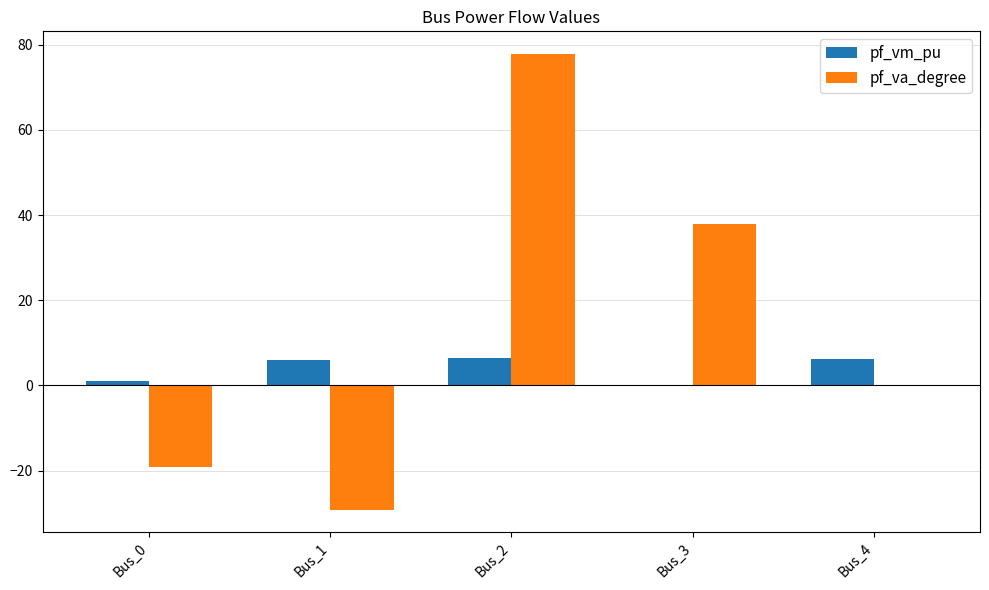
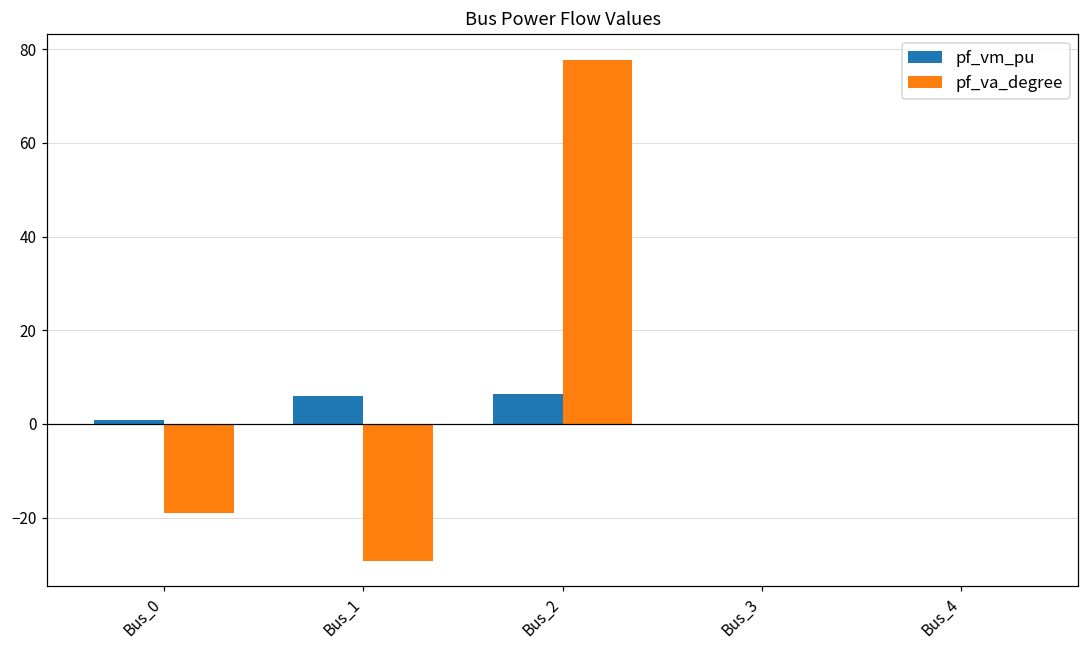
  {
    "pf_vm_pu": {
      "Bus_0": 1,
      "Bus_1": 6,
      "Bus_2": 7,
      "Bus_3": 0,
-     "Bus_4": 6
+     "Bus_4": 0
    },
    "pf_va_degree": {
      "Bus_0": -19,
      "Bus_1": -29,
      "Bus_2": 78,
-     "Bus_3": 38,
+     "Bus_3": 0,
      "Bus_4": 0
    }
  }
